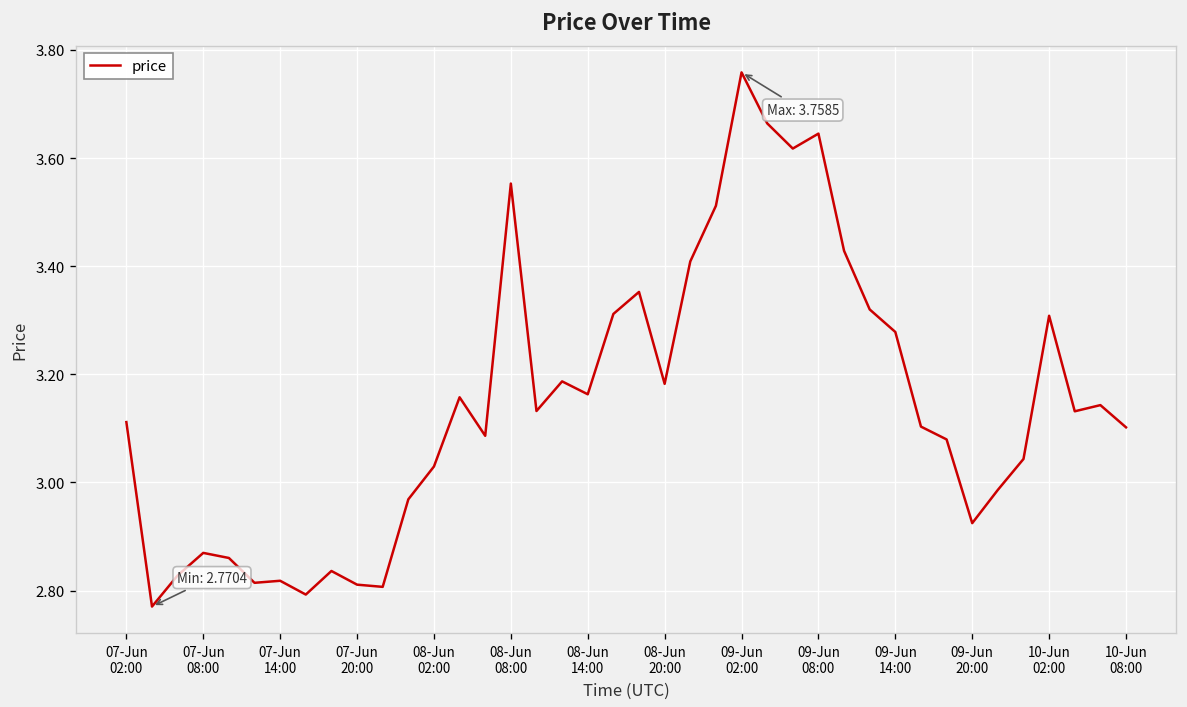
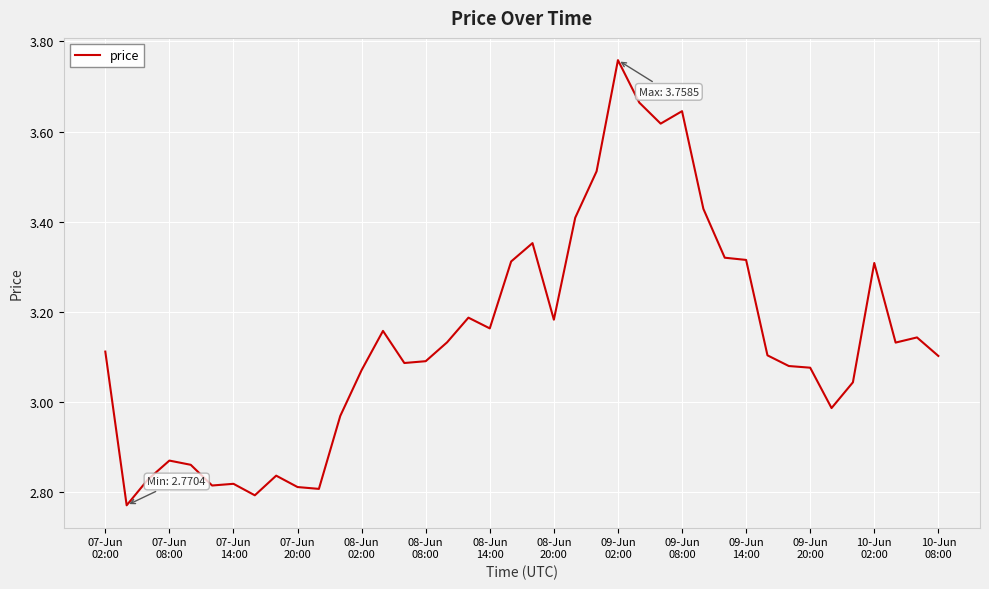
  {
    "07-Jun 02:00": 3.11,
    "07-Jun 08:00": 2.87,
    "07-Jun 14:00": 2.82,
    "07-Jun 20:00": 2.81,
-   "08-Jun 02:00": 3.03,
-   "08-Jun 08:00": 3.55,
+   "08-Jun 02:00": 3.07,
+   "08-Jun 08:00": 3.09,
    "08-Jun 14:00": 3.16,
    "08-Jun 20:00": 3.18,
    "09-Jun 08:00": 3.65,
-   "09-Jun 14:00": 3.28,
-   "09-Jun 20:00": 2.92,
+   "09-Jun 14:00": 3.32,
+   "09-Jun 20:00": 3.08,
    "10-Jun 02:00": 3.31,
    "10-Jun 08:00": 3.10
  }
